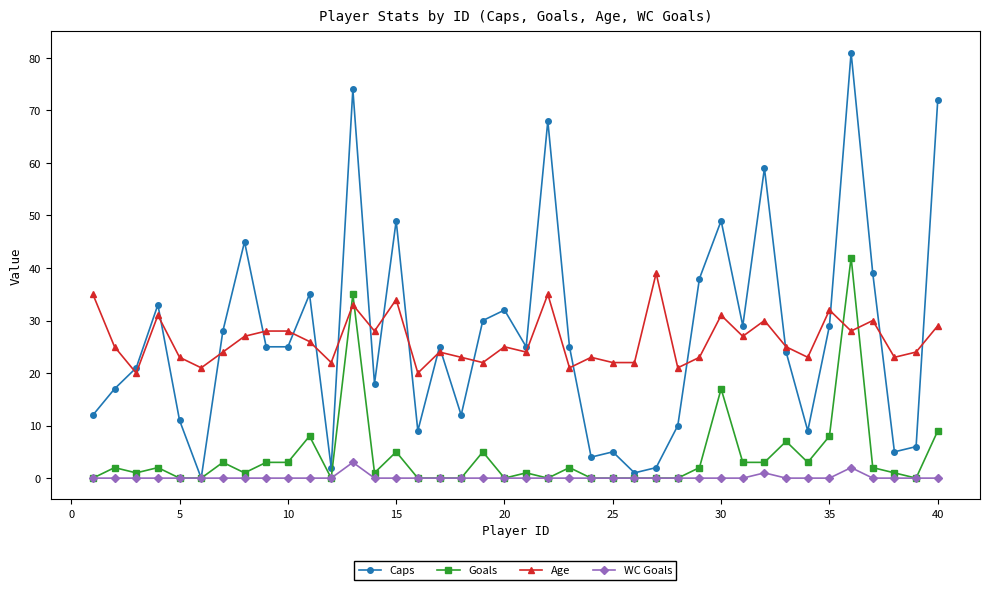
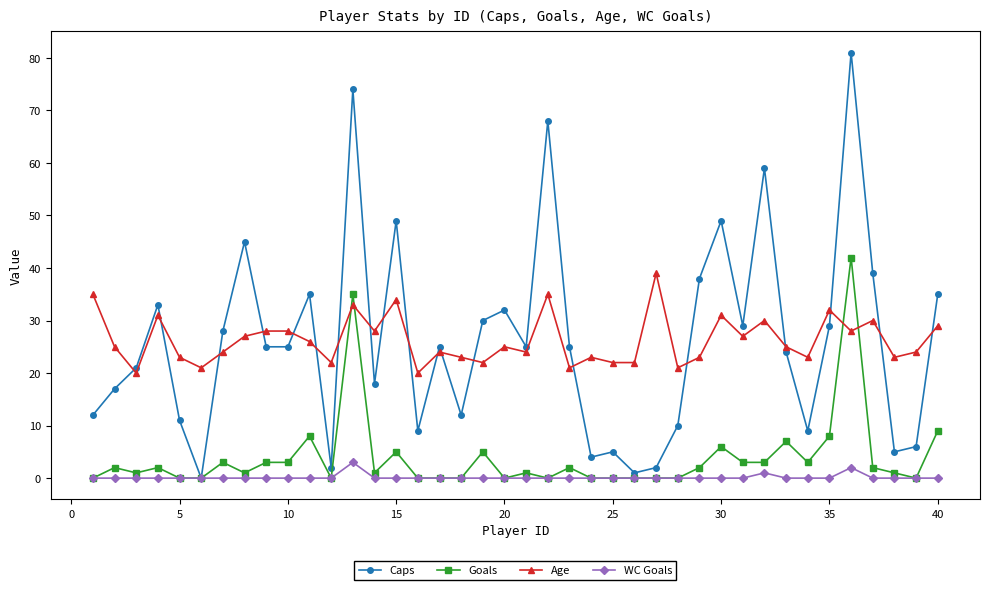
  {
    "Caps": {
      "5": 11,
      "10": 25,
      "15": 49,
      "20": 32,
      "25": 5,
      "30": 49,
      "35": 29,
-     "40": 72
+     "40": 35
    },
    "Goals": {
      "10": 3,
      "15": 5,
-     "30": 17,
+     "30": 6,
      "35": 8,
      "40": 9
    },
    "Age": {
      "5": 23,
      "10": 28,
      "15": 34,
      "20": 25,
      "25": 22,
      "30": 31,
      "35": 32,
      "40": 29
    },
    "WC Goals": {
      "10": 0,
      "15": 0,
      "30": 0,
      "35": 0,
      "40": 0
    }
  }
